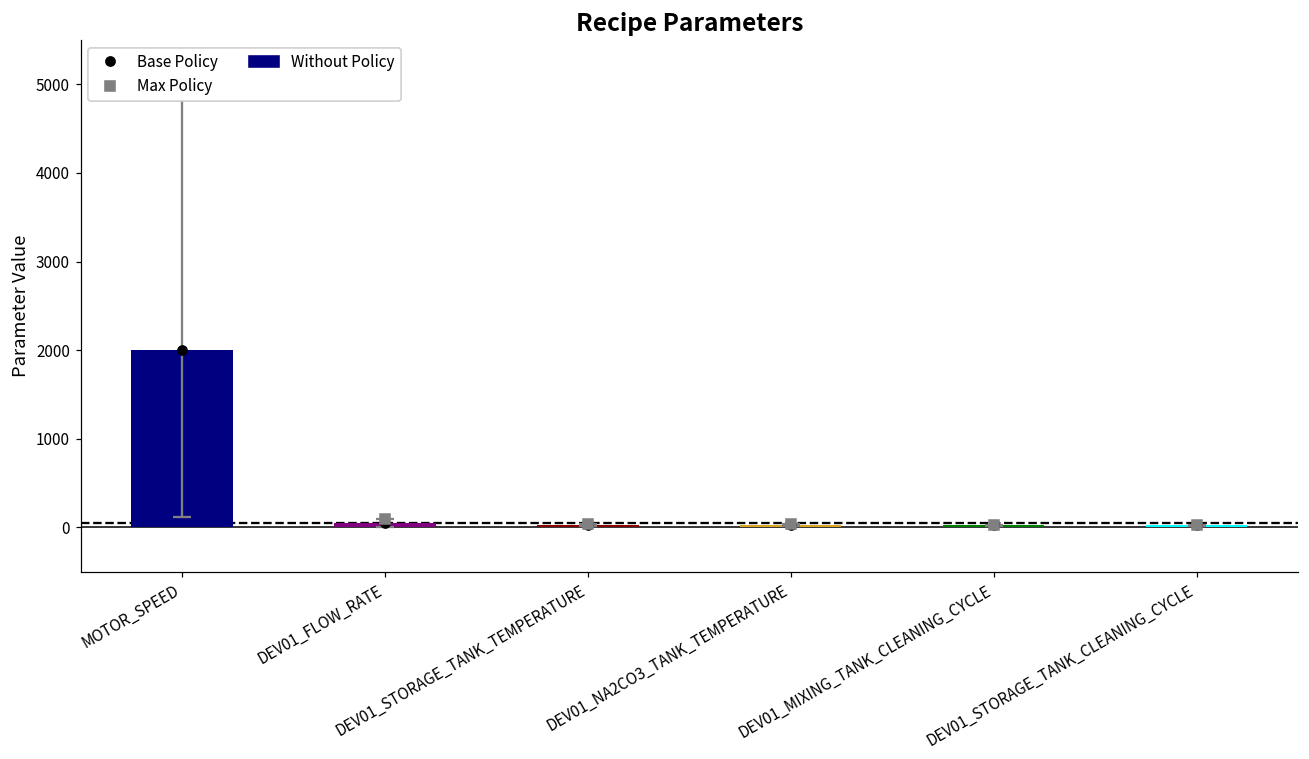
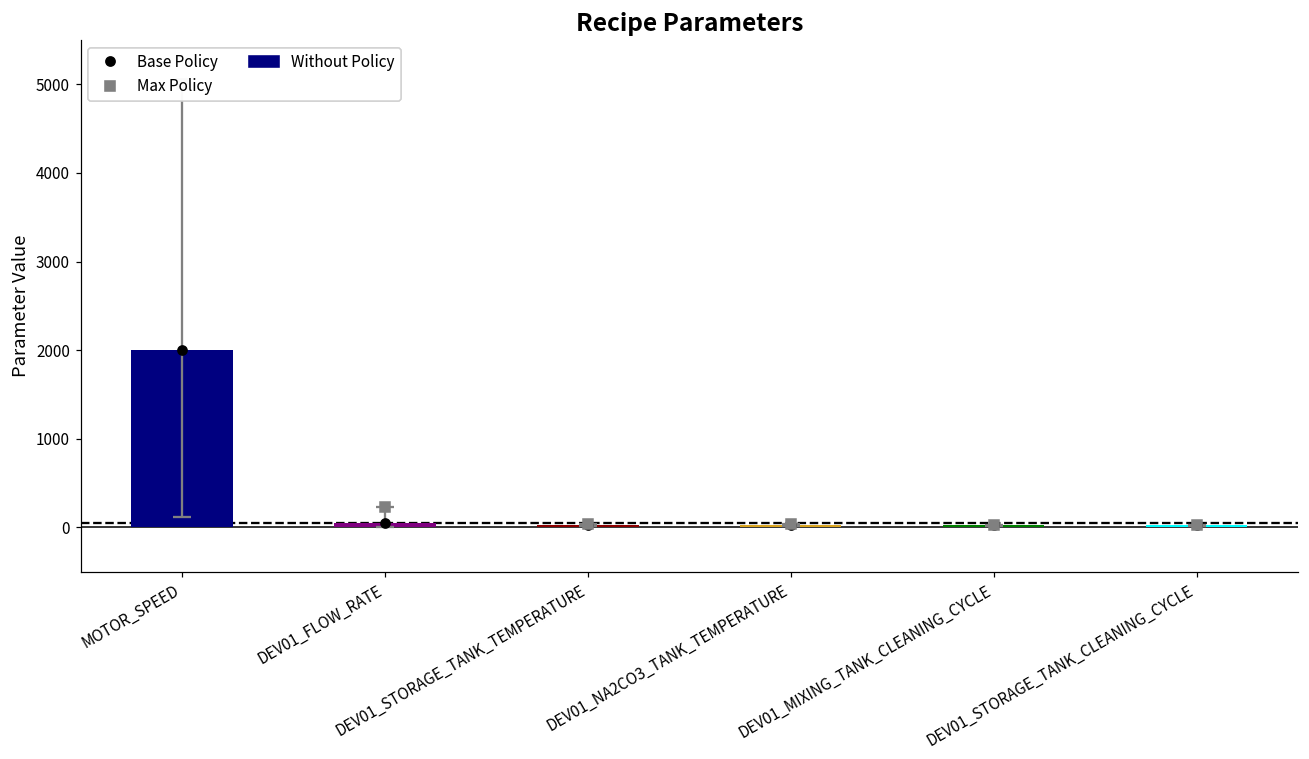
  {
    "Max Policy": {
-     "DEV01_FLOW_RATE": 100
+     "DEV01_FLOW_RATE": 200
    }
  }
